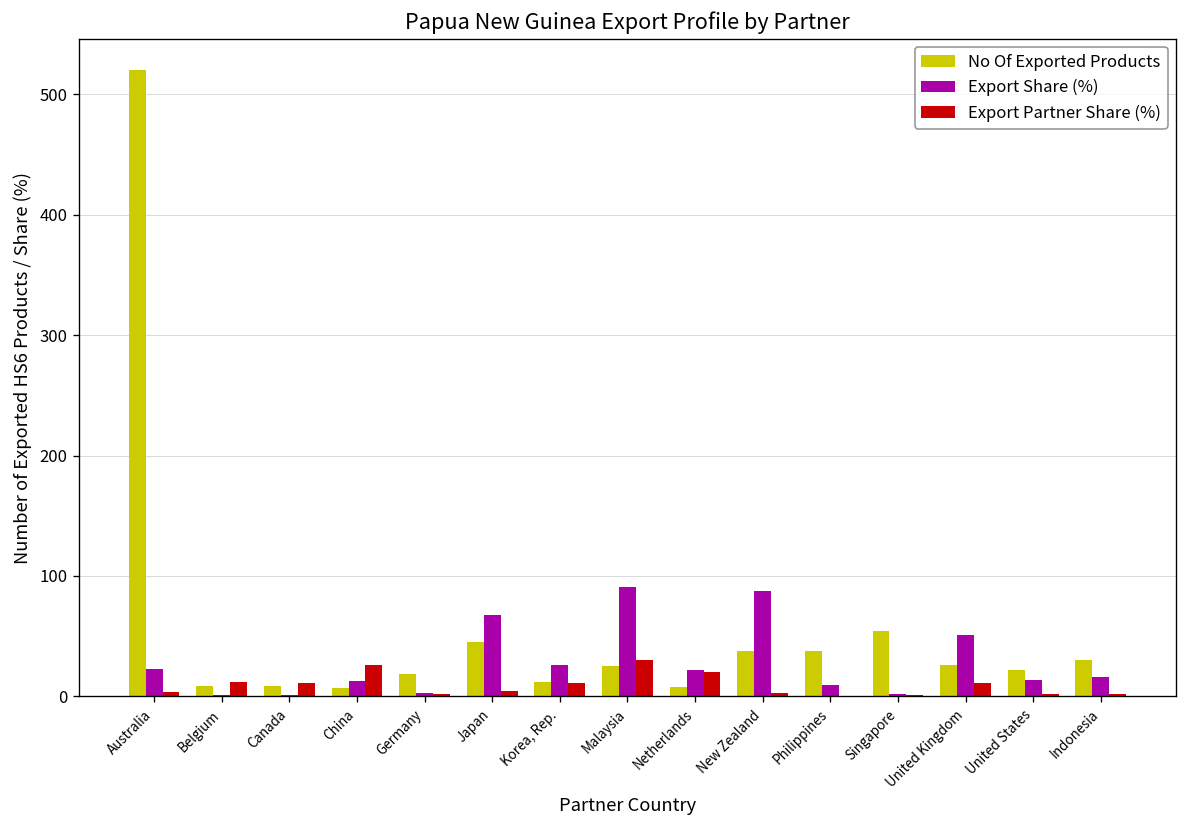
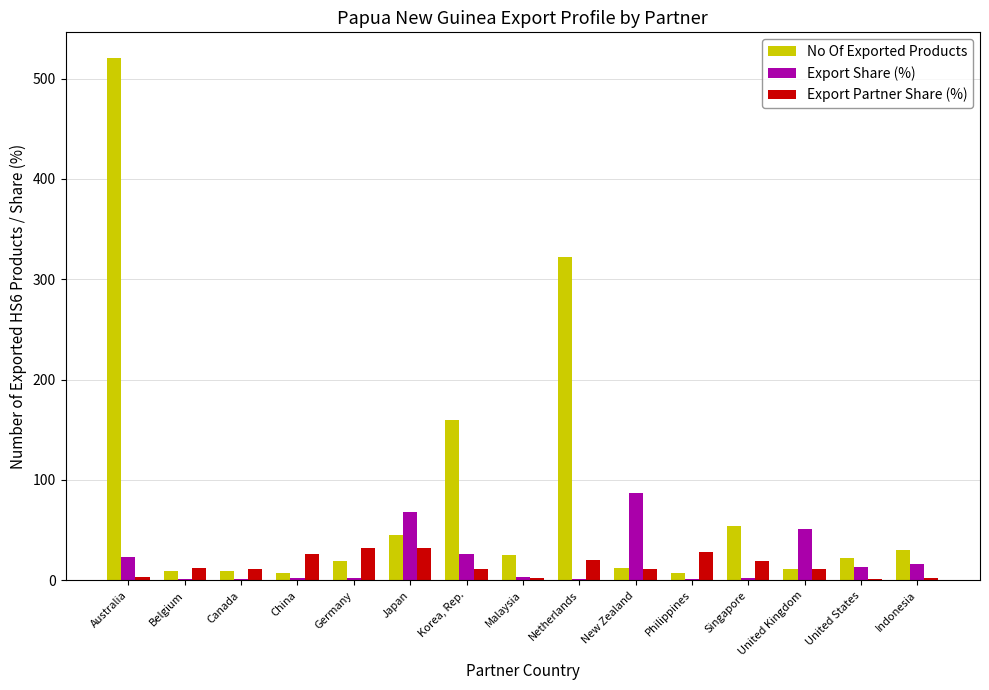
  {
    "No Of Exported Products": {
      "Australia": 520,
      "Belgium": 9,
      "Canada": 9,
      "China": 7,
      "Germany": 19,
      "Japan": 45,
-     "Korea, Rep.": 12,
+     "Korea, Rep.": 160,
      "Malaysia": 25,
-     "Netherlands": 8,
-     "New Zealand": 38,
-     "Philippines": 38,
+     "Netherlands": 322,
+     "New Zealand": 12,
+     "Philippines": 7,
      "Singapore": 54,
-     "United Kingdom": 26,
+     "United Kingdom": 11,
      "United States": 22,
      "Indonesia": 30
    },
    "Export Share (%)": {
      "Australia": 23,
-     "China": 12,
+     "China": 2,
      "Germany": 3,
      "Japan": 68,
      "Korea, Rep.": 27,
-     "Malaysia": 91,
-     "Netherlands": 22,
+     "Malaysia": 3,
+     "Netherlands": 1,
      "New Zealand": 87,
-     "Philippines": 10,
+     "Philippines": 1,
      "United Kingdom": 51,
      "United States": 13,
      "Indonesia": 16
    },
    "Export Partner Share (%)": {
      "Australia": 4,
      "Belgium": 12,
      "Canada": 11,
      "China": 26,
-     "Germany": 2,
-     "Japan": 4,
+     "Germany": 32,
+     "Japan": 32,
      "Korea, Rep.": 11,
-     "Malaysia": 30,
+     "Malaysia": 2,
      "Netherlands": 20,
-     "New Zealand": 3,
-     "Philippines": 0,
-     "Singapore": 1,
+     "New Zealand": 11,
+     "Philippines": 29,
+     "Singapore": 19,
      "United Kingdom": 11
    }
  }
